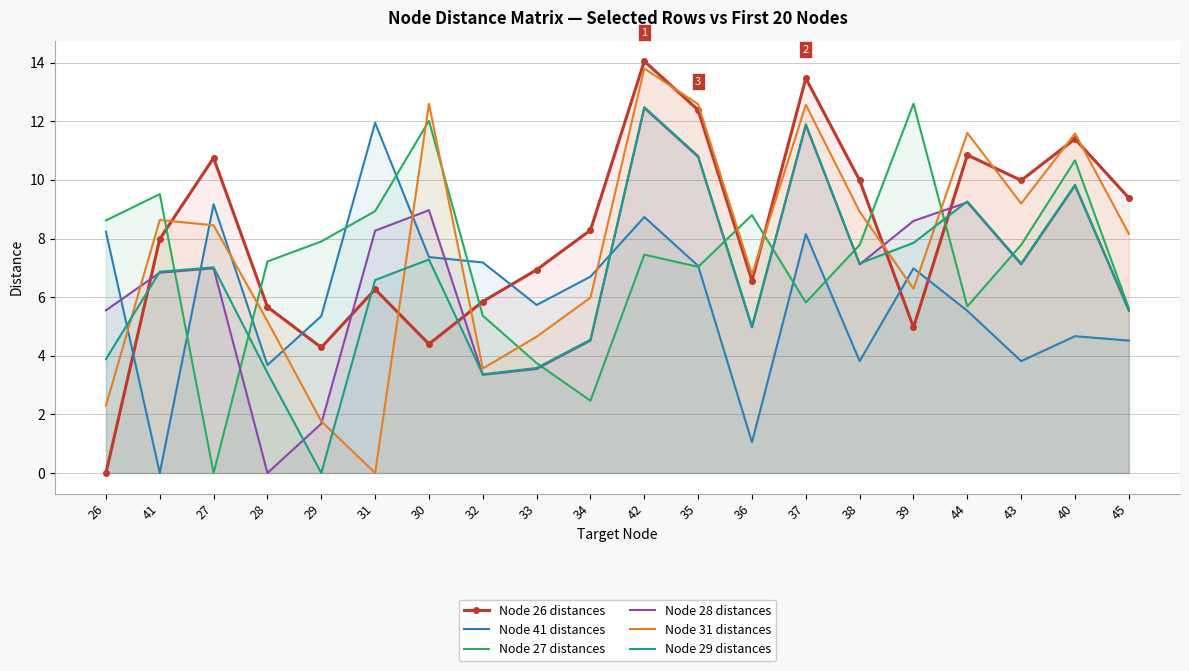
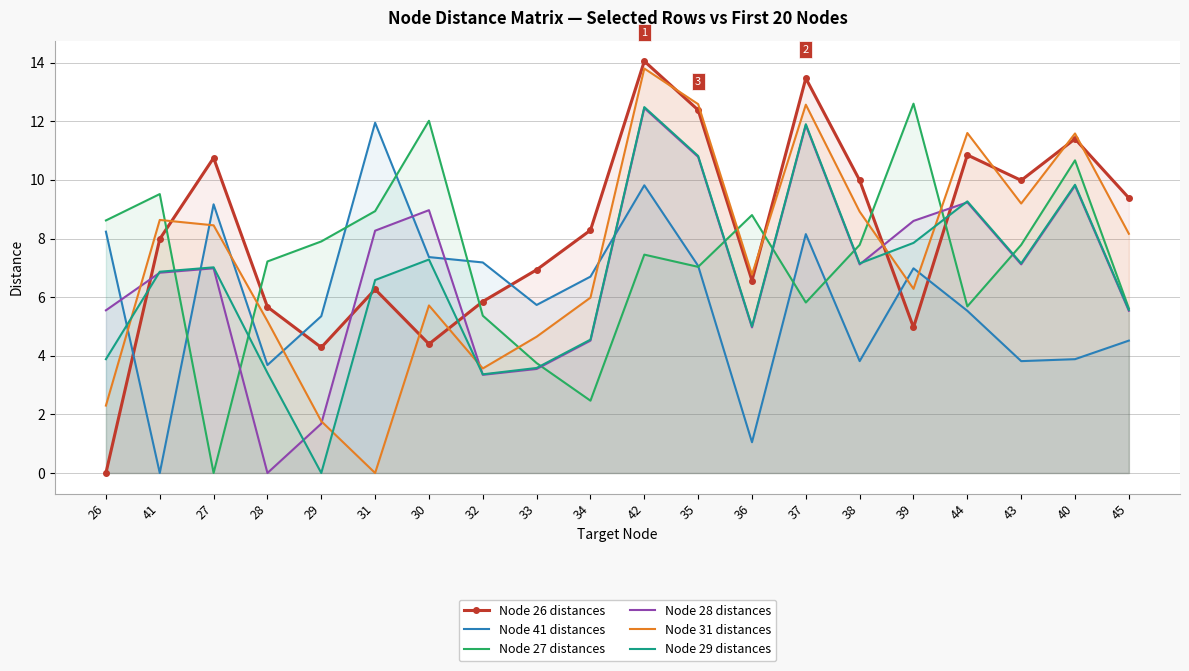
  {
    "Node 26 distances": {
      "26": 0.0,
      "41": 8.0,
      "27": 10.8,
      "28": 5.7,
      "29": 4.3,
      "31": 6.3,
      "30": 4.4,
      "32": 5.9,
      "33": 6.9,
      "34": 8.3,
      "35": 12.4,
      "36": 6.6,
      "38": 10.0,
      "39": 5.0,
      "44": 10.9,
      "43": 10.0,
      "40": 11.4,
      "45": 9.4
    },
    "Node 41 distances": {
      "26": 8.2,
      "41": 0.0,
      "27": 9.2,
      "28": 3.7,
      "29": 5.4,
      "31": 12.0,
      "32": 7.2,
      "33": 5.7,
      "34": 6.7,
-     "42": 8.7,
+     "42": 9.8,
      "36": 1.1,
      "37": 8.2,
      "38": 3.8,
      "39": 7.0,
      "44": 5.5,
      "43": 3.8,
-     "40": 4.7,
+     "40": 3.9,
      "45": 4.5
    },
    "Node 28 distances": {
      "26": 5.6,
      "28": 0.0,
      "31": 8.3,
      "30": 9.0,
      "39": 8.6
    },
    "Node 31 distances": {
      "26": 2.3,
      "41": 8.6,
      "27": 8.5,
      "28": 5.2,
      "31": 0.0,
-     "30": 12.6,
+     "30": 5.7,
      "32": 3.6,
      "33": 4.7,
      "34": 6.0,
      "42": 13.8,
      "36": 6.8,
      "37": 12.6,
      "38": 8.9,
      "39": 6.3,
      "44": 11.6,
      "43": 9.2,
      "40": 11.6,
      "45": 8.2
    }
  }
